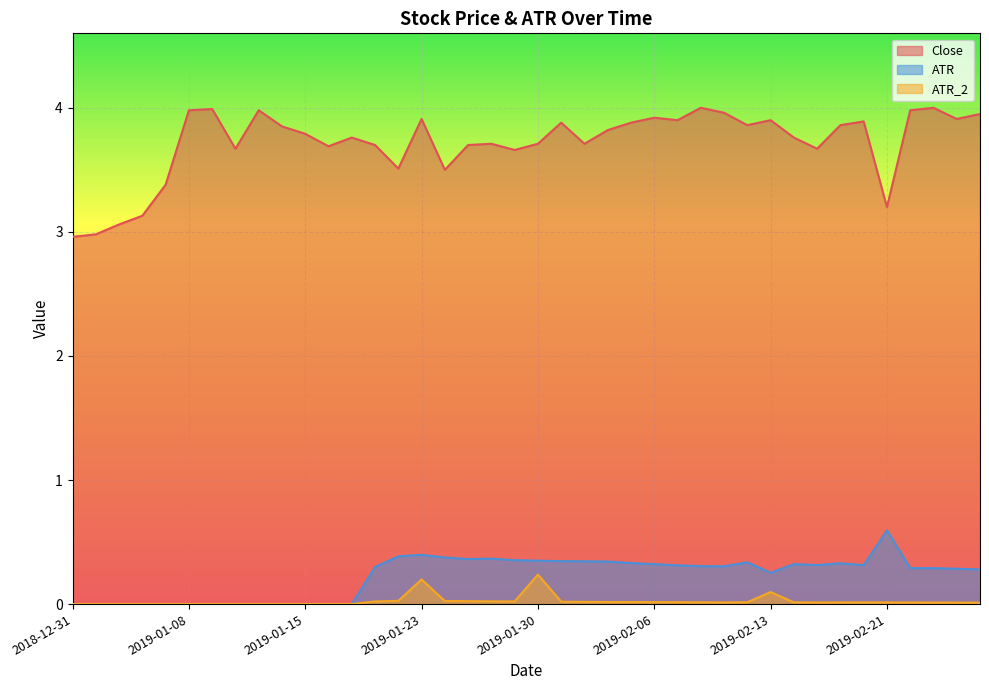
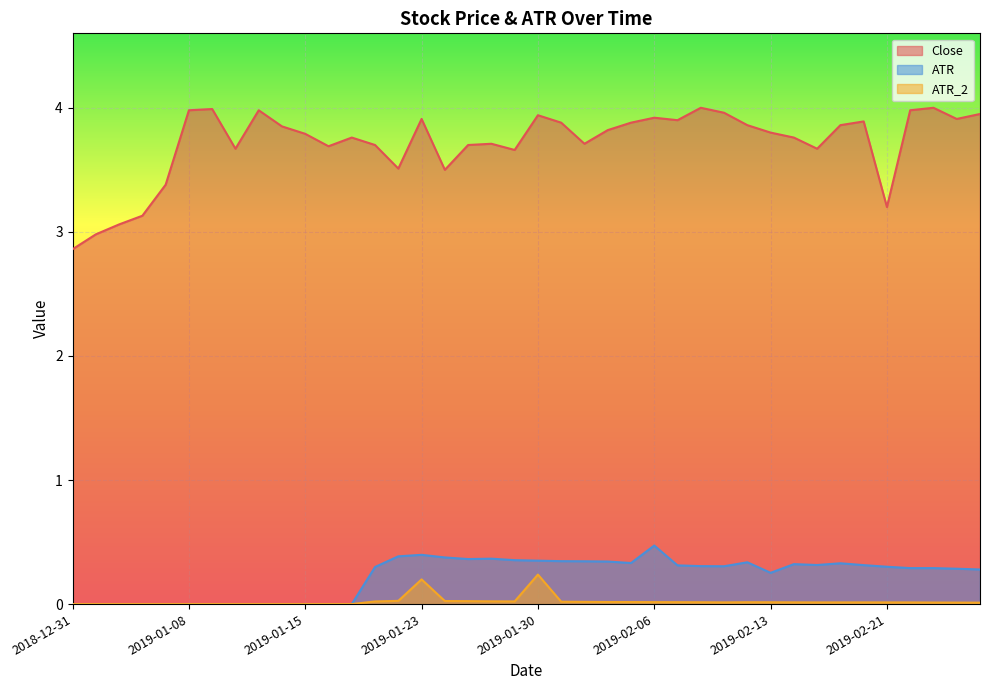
  {
    "Close": {
-     "2018-12-31": 2.96,
+     "2018-12-31": 2.86,
      "2019-01-08": 3.98,
      "2019-01-15": 3.79,
      "2019-01-23": 3.91,
-     "2019-01-30": 3.71,
+     "2019-01-30": 3.94,
      "2019-02-06": 3.92,
-     "2019-02-13": 3.9,
+     "2019-02-13": 3.8,
      "2019-02-21": 3.20
    },
    "ATR": {
      "2019-01-23": 0.40,
      "2019-01-30": 0.35,
-     "2019-02-06": 0.32,
+     "2019-02-06": 0.47,
      "2019-02-13": 0.25,
-     "2019-02-21": 0.59
+     "2019-02-21": 0.30
    },
    "ATR_2": {
      "2019-01-23": 0.20,
      "2019-01-30": 0.24,
      "2019-02-06": 0.02,
-     "2019-02-13": 0.10,
+     "2019-02-13": 0.01,
      "2019-02-21": 0.01
    }
  }
